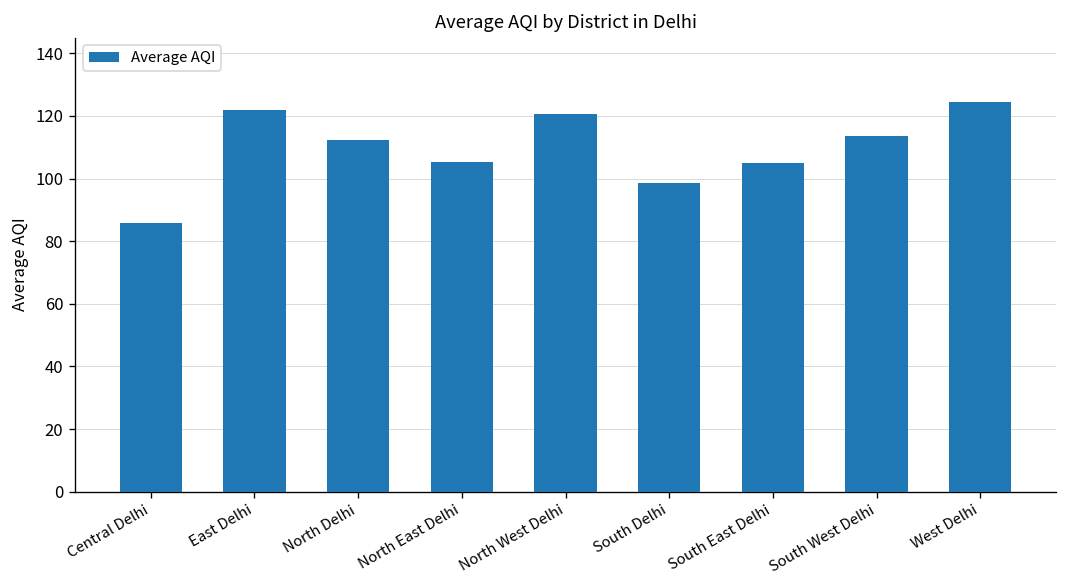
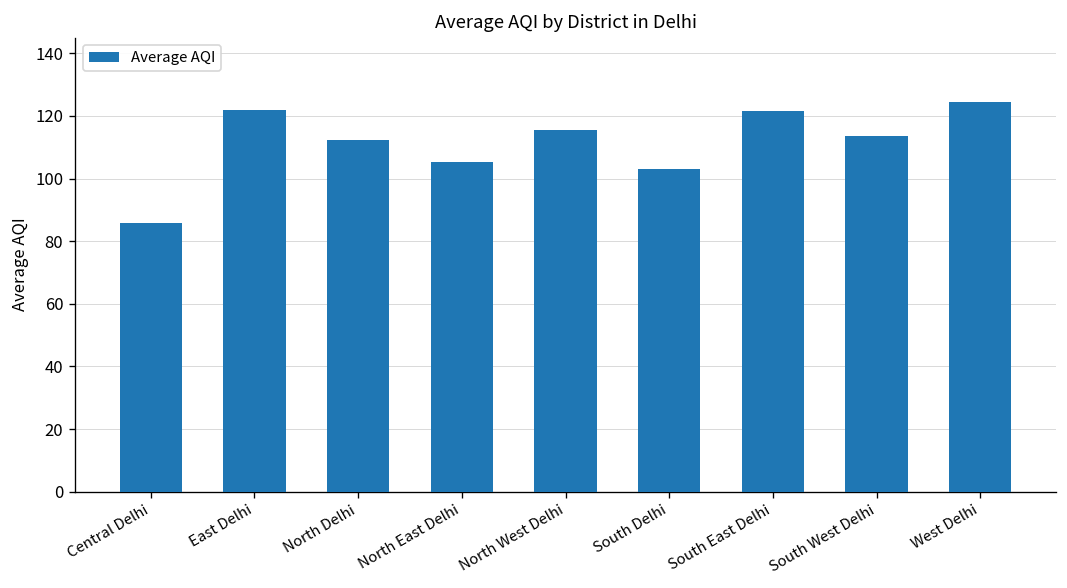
  {
    "Central Delhi": 86,
    "East Delhi": 122,
    "North Delhi": 112,
    "North East Delhi": 105,
-   "North West Delhi": 120,
-   "South Delhi": 99,
-   "South East Delhi": 105,
+   "North West Delhi": 115,
+   "South Delhi": 103,
+   "South East Delhi": 122,
    "South West Delhi": 113,
    "West Delhi": 125
  }
